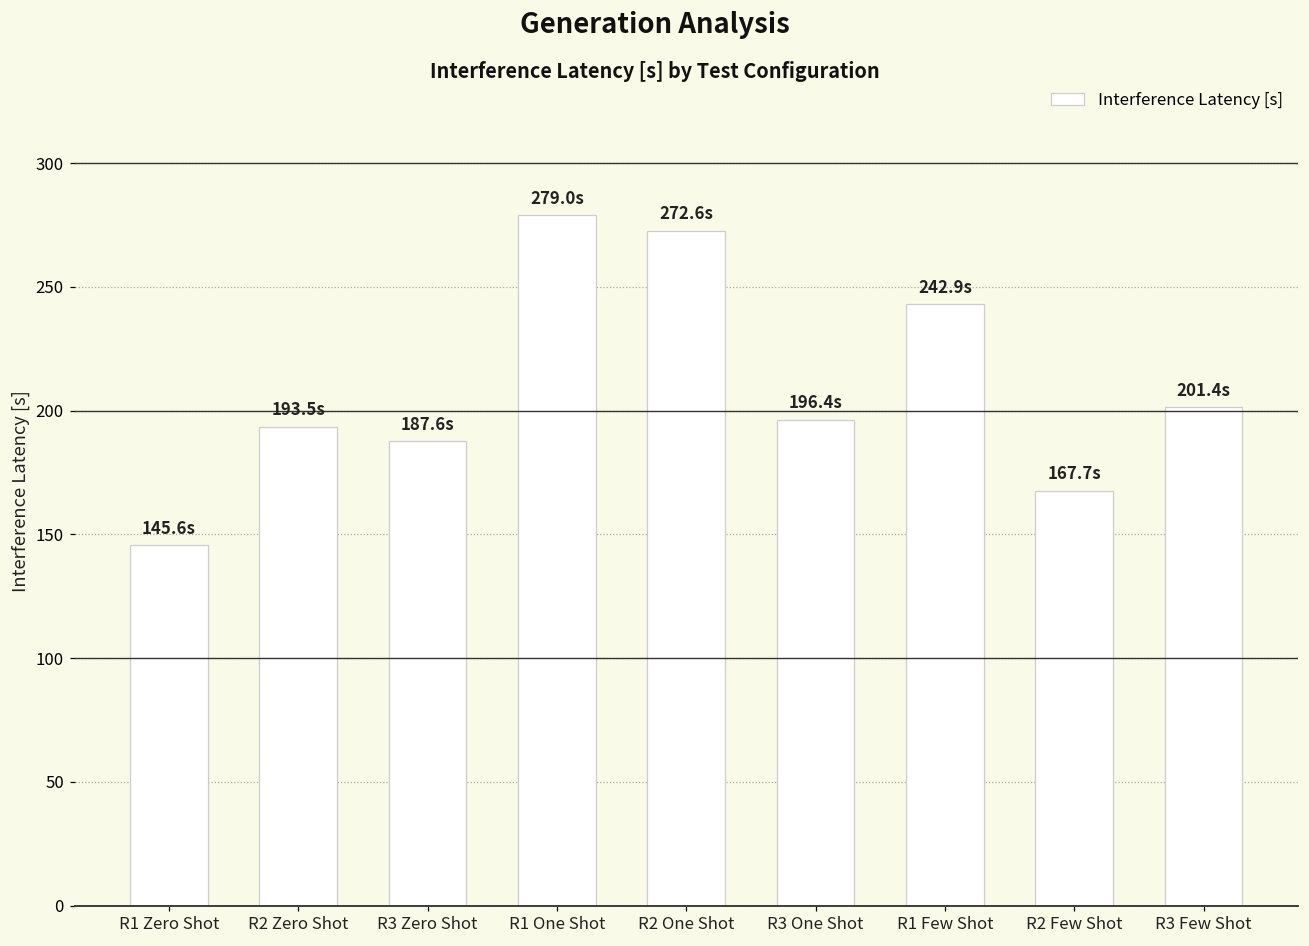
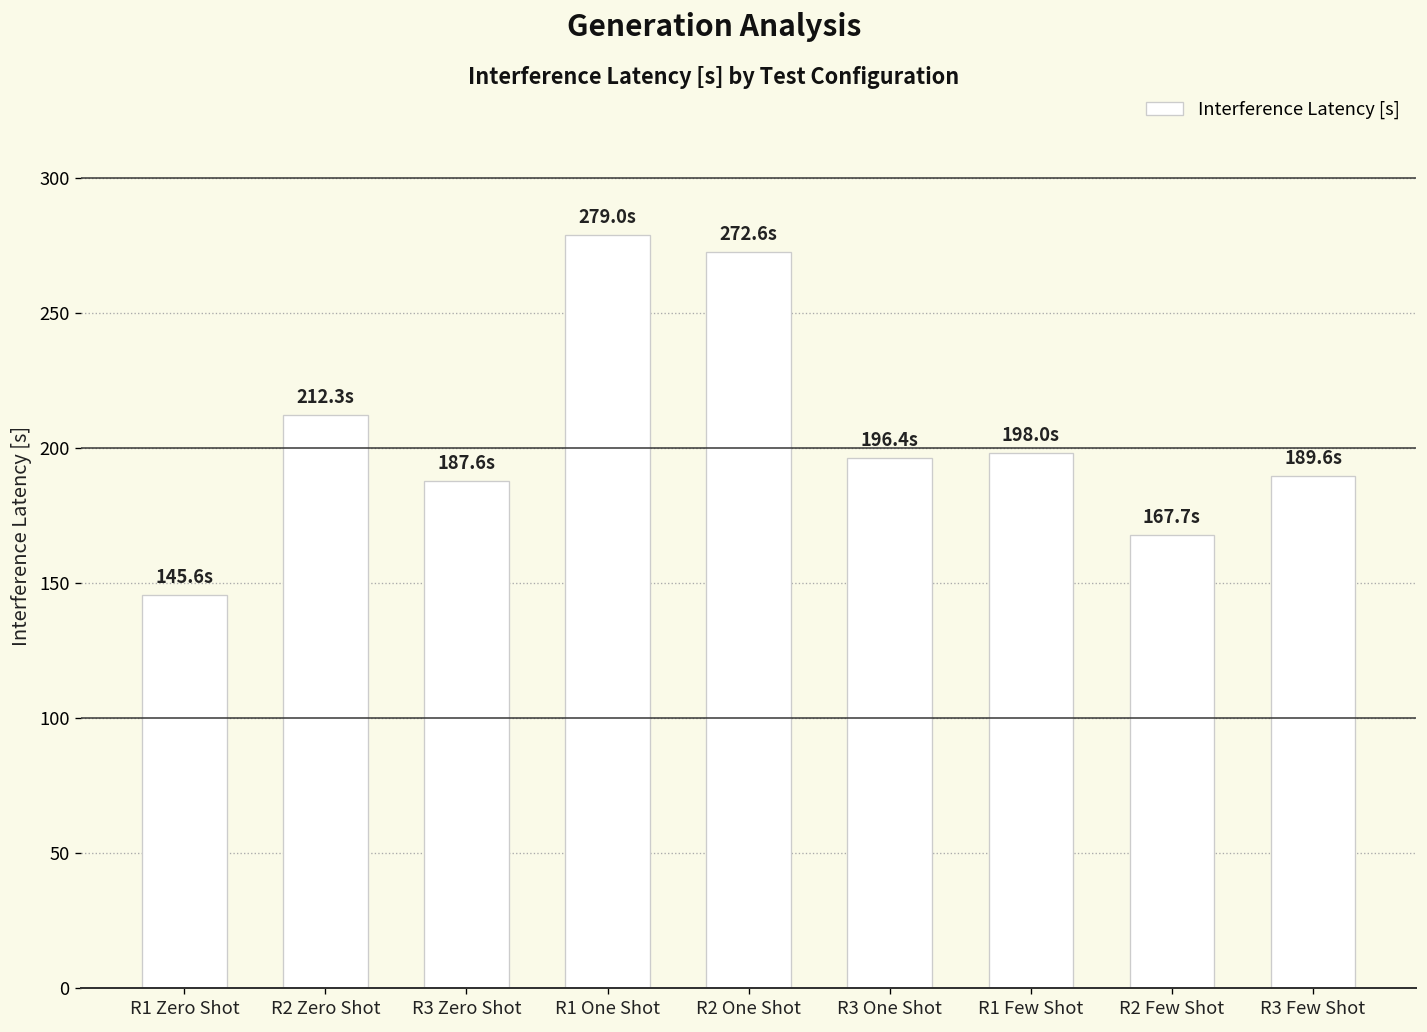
  {
    "R1 Zero Shot": "145.6s",
-   "R2 Zero Shot": "193.5s",
+   "R2 Zero Shot": "212.3s",
    "R3 Zero Shot": "187.6s",
    "R1 One Shot": "279.0s",
    "R2 One Shot": "272.6s",
    "R3 One Shot": "196.4s",
-   "R1 Few Shot": "242.9s",
+   "R1 Few Shot": "198.0s",
    "R2 Few Shot": "167.7s",
-   "R3 Few Shot": "201.4s"
+   "R3 Few Shot": "189.6s"
  }
